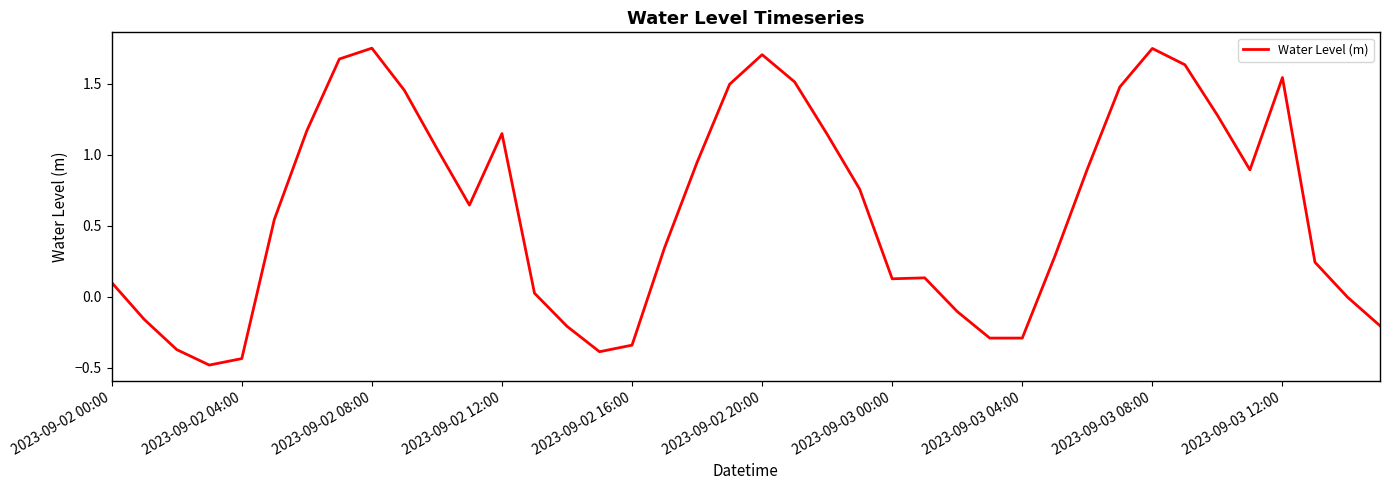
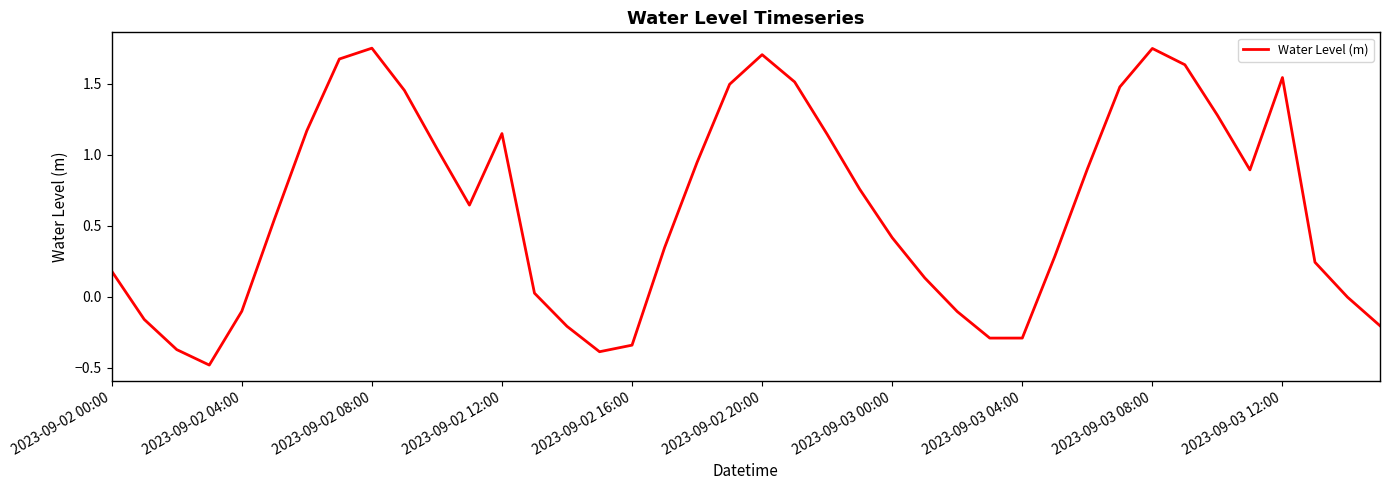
  {
-   "2023-09-02 00:00": 0.10,
-   "2023-09-02 04:00": -0.44,
+   "2023-09-02 00:00": 0.18,
+   "2023-09-02 04:00": -0.10,
    "2023-09-02 08:00": 1.75,
    "2023-09-02 12:00": 1.15,
    "2023-09-02 16:00": -0.34,
    "2023-09-02 20:00": 1.70,
-   "2023-09-03 00:00": 0.13,
+   "2023-09-03 00:00": 0.42,
    "2023-09-03 04:00": -0.29,
    "2023-09-03 08:00": 1.75,
    "2023-09-03 12:00": 1.54
  }
